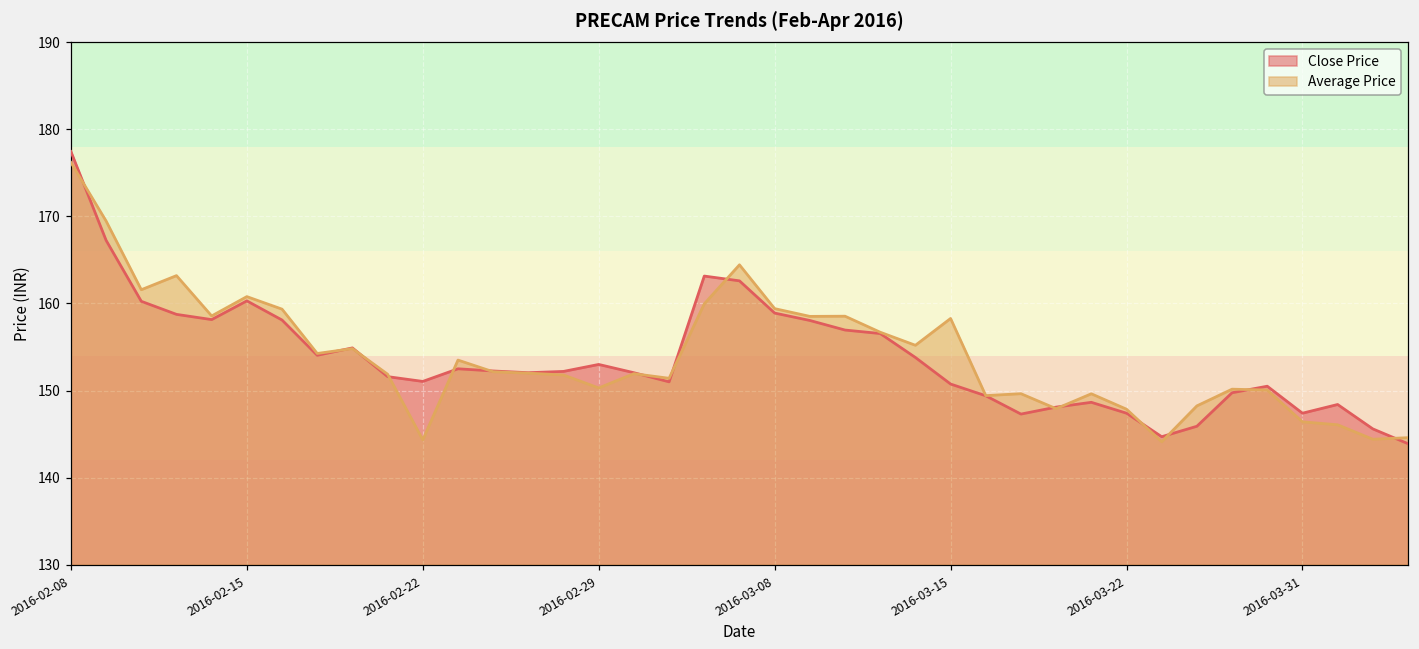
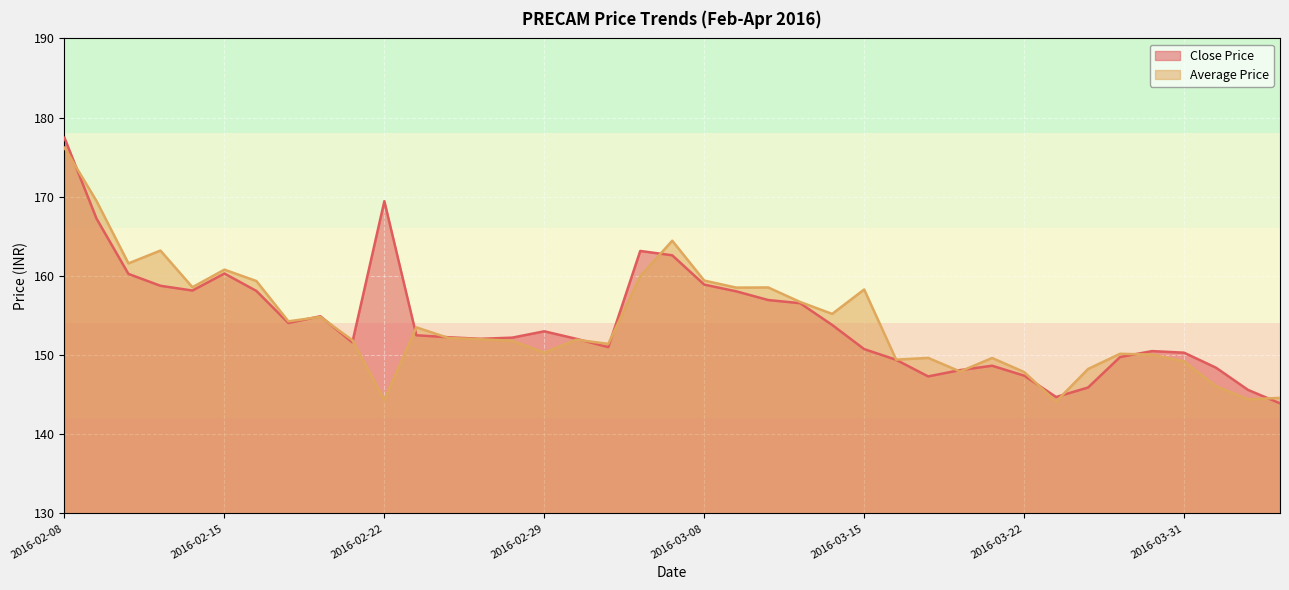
  {
    "Close Price": {
      "2016-02-08": 177,
      "2016-02-15": 160,
-     "2016-02-22": 151,
+     "2016-02-22": 169,
      "2016-02-29": 153,
      "2016-03-08": 159,
      "2016-03-15": 151,
      "2016-03-22": 147,
-     "2016-03-31": 147
+     "2016-03-31": 150
    },
    "Average Price": {
      "2016-02-08": 176,
      "2016-02-15": 161,
      "2016-02-22": 144,
      "2016-02-29": 150,
      "2016-03-08": 159,
      "2016-03-15": 158,
      "2016-03-22": 148,
-     "2016-03-31": 146
+     "2016-03-31": 149
    }
  }
